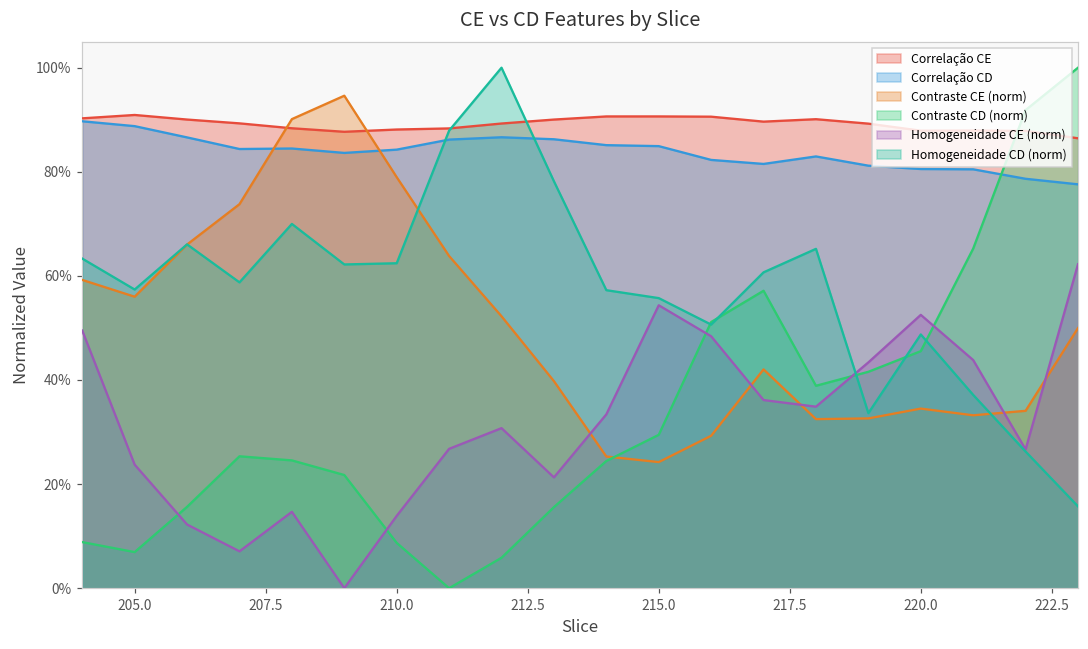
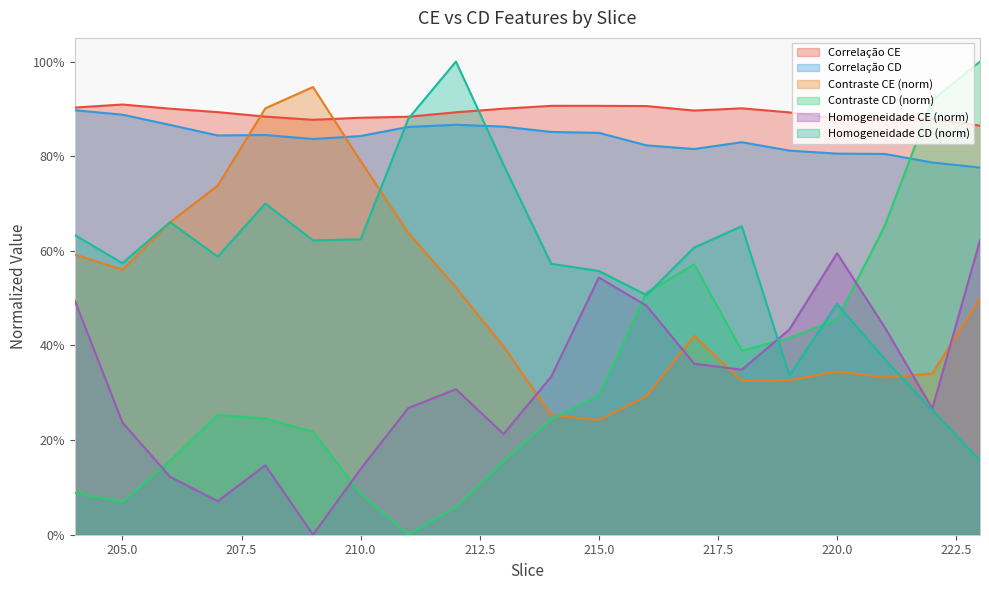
  {
    "Homogeneidade CE (norm)": {
      "205.0": "24%",
      "210.0": "14%",
      "215.0": "54%",
-     "220.0": "53%"
+     "220.0": "59%"
    }
  }
